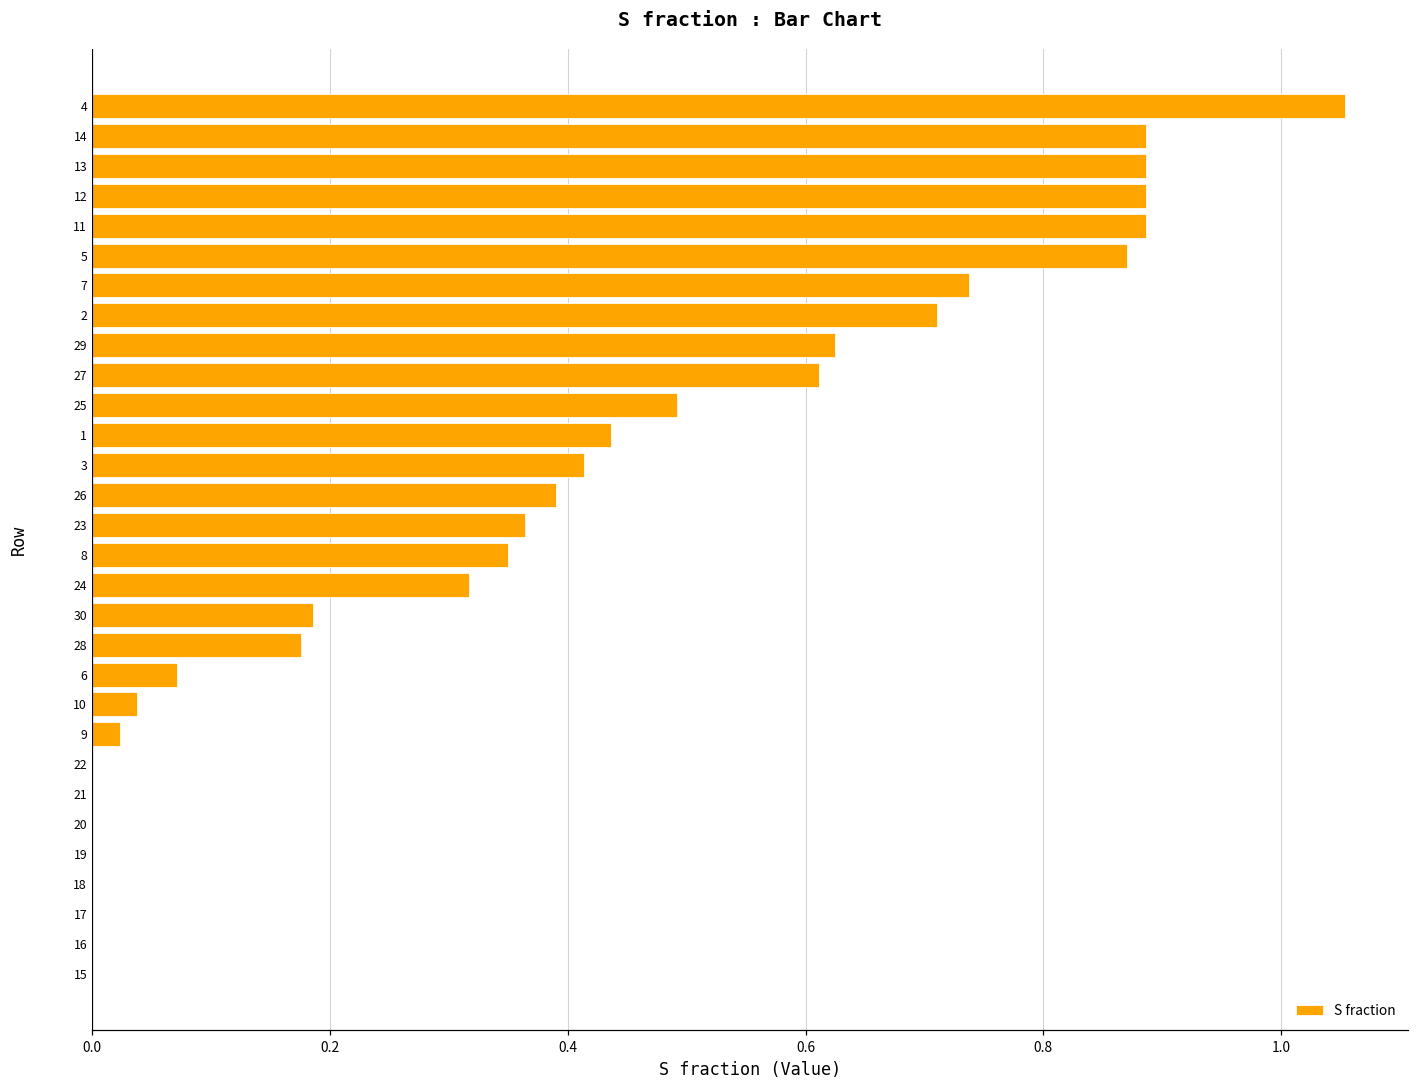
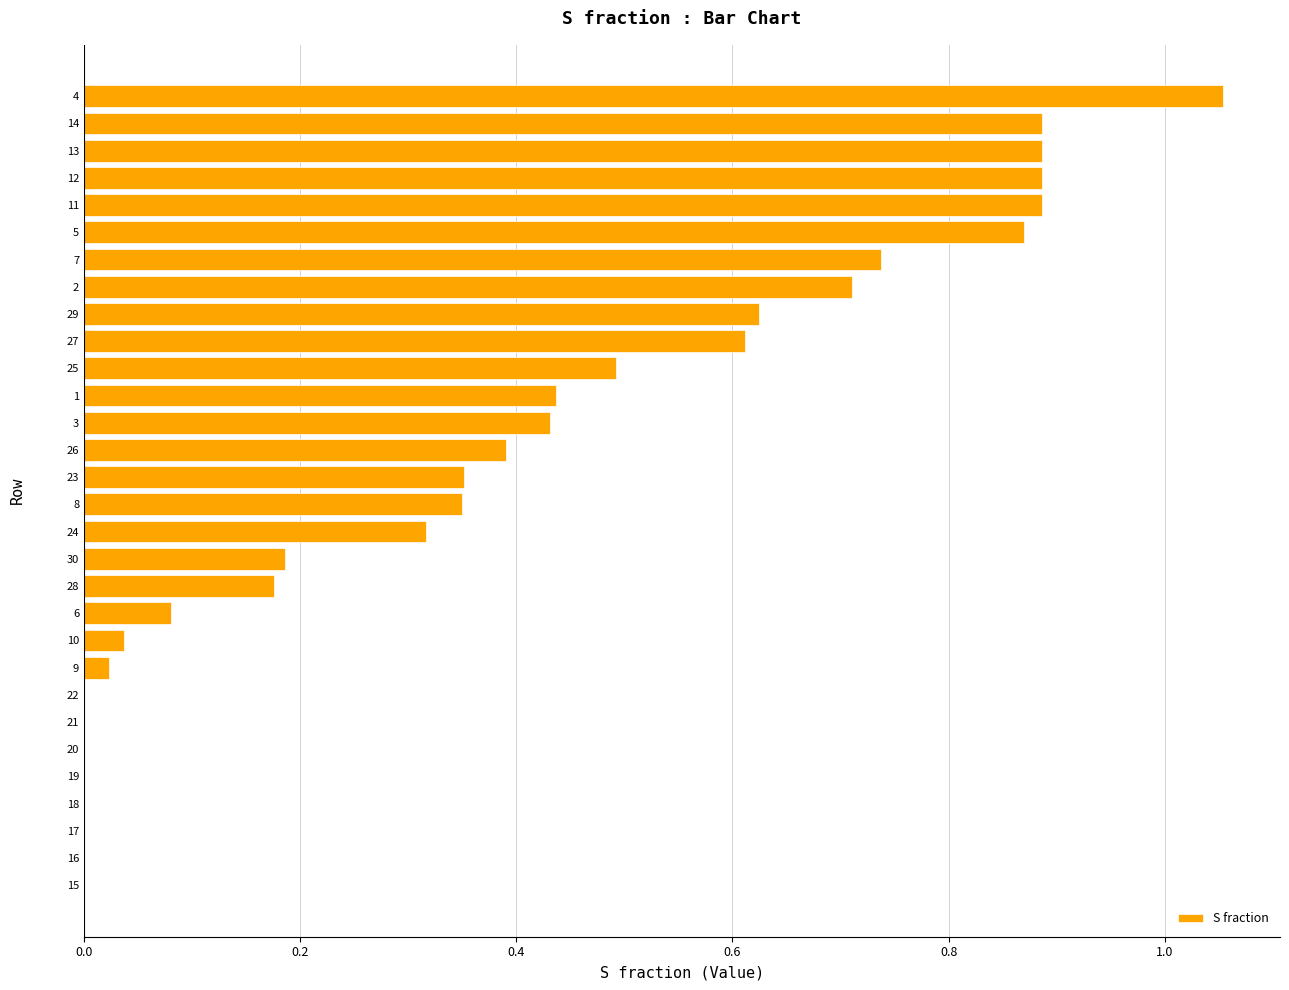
  {
    "4": 1.054,
    "14": 0.886,
    "13": 0.886,
    "12": 0.886,
    "11": 0.886,
    "5": 0.870,
    "7": 0.737,
    "2": 0.711,
    "29": 0.624,
    "27": 0.611,
    "25": 0.492,
    "1": 0.437,
-   "3": 0.414,
+   "3": 0.432,
    "26": 0.390,
-   "23": 0.363,
+   "23": 0.352,
    "8": 0.349,
    "24": 0.317,
    "30": 0.186,
    "28": 0.176,
-   "6": 0.071,
+   "6": 0.081,
    "10": 0.037,
    "9": 0.023,
    "22": 0.000,
    "21": 0.000,
    "20": 0.000,
    "19": 0.000,
    "18": 0.000,
    "17": 0.000,
    "16": 0.000,
    "15": 0.000
  }
